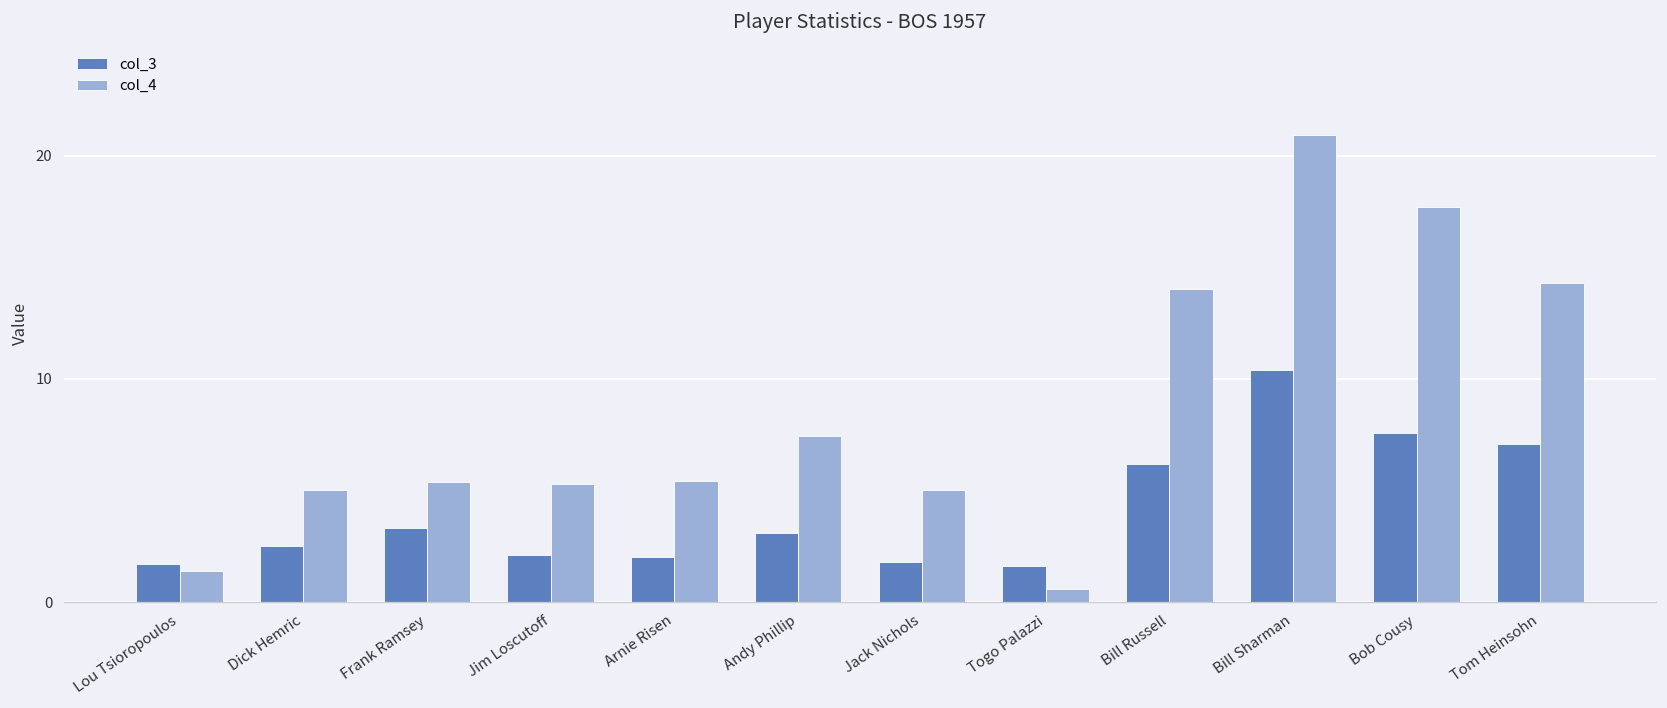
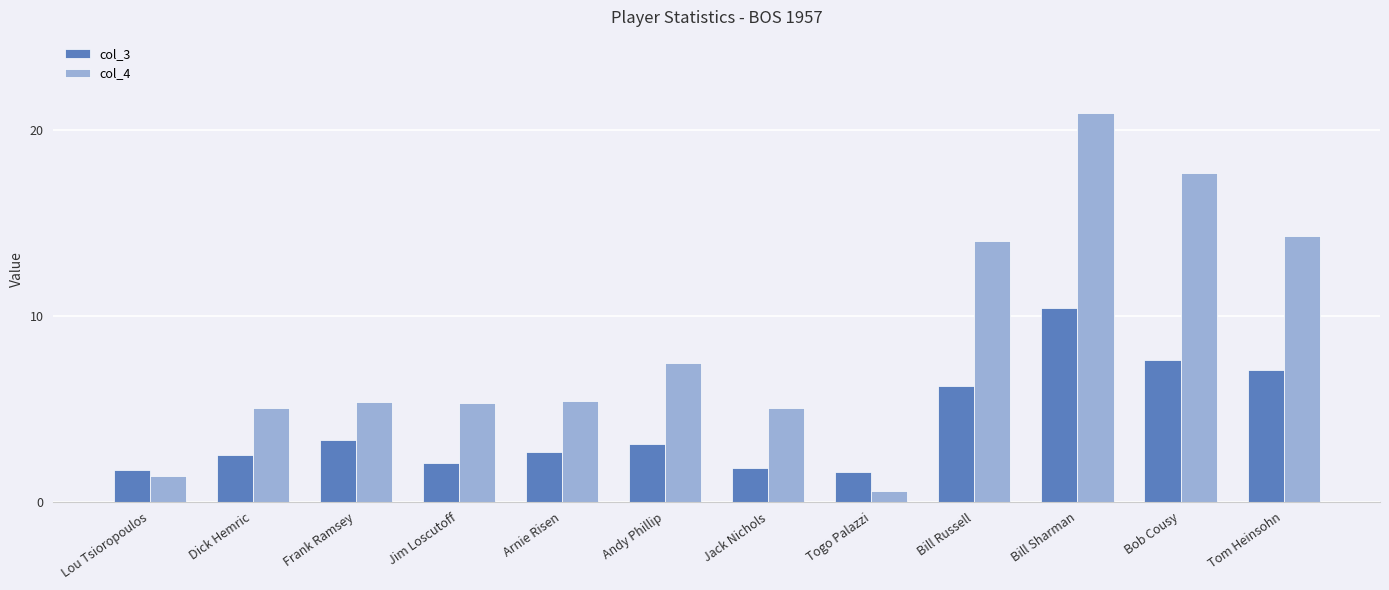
  {
    "col_3": {
      "Lou Tsioropoulos": 1.7,
      "Dick Hemric": 2.5,
      "Frank Ramsey": 3.3,
      "Jim Loscutoff": 2.1,
-     "Arnie Risen": 2.0,
+     "Arnie Risen": 2.7,
      "Andy Phillip": 3.1,
      "Jack Nichols": 1.8,
      "Togo Palazzi": 1.6,
      "Bill Russell": 6.2,
      "Bill Sharman": 10.4,
      "Bob Cousy": 7.6,
      "Tom Heinsohn": 7.1
    },
    "col_4": {
      "Lou Tsioropoulos": 1.4,
      "Dick Hemric": 5.0,
      "Frank Ramsey": 5.4,
      "Jim Loscutoff": 5.3,
      "Arnie Risen": 5.4,
      "Andy Phillip": 7.5,
      "Jack Nichols": 5.0,
      "Togo Palazzi": 0.6,
      "Bill Russell": 14.0,
      "Bill Sharman": 20.9,
      "Bob Cousy": 17.7,
      "Tom Heinsohn": 14.3
    }
  }
